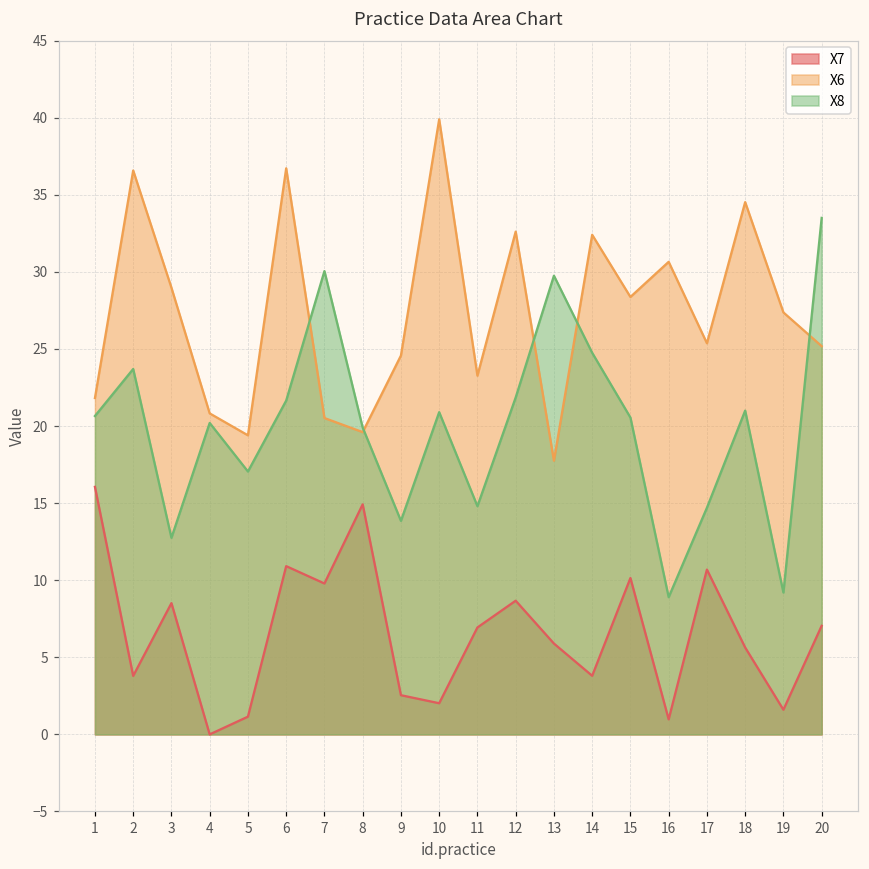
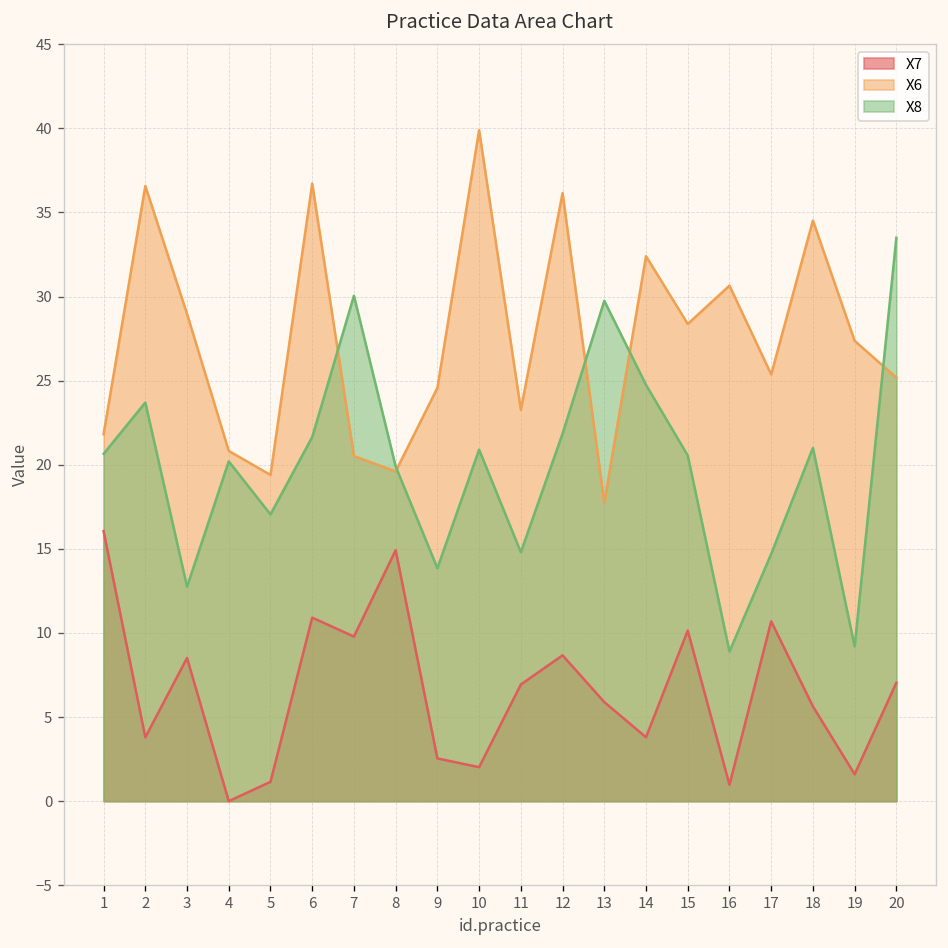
  {
    "X7": {
      "1": 16.1,
      "2": 3.8,
      "3": 8.5,
      "4": 0.0,
      "5": 1.2,
      "6": 10.9,
      "7": 9.8,
      "8": 14.9,
      "9": 2.5,
      "10": 2.0,
      "11": 6.9,
      "12": 8.7,
      "13": 5.9,
      "14": 3.8,
      "15": 10.1,
      "16": 1.0,
      "17": 10.7,
      "18": 5.6,
      "19": 1.6,
      "20": 7.0
    },
    "X6": {
      "1": 21.8,
      "2": 36.6,
      "3": 29.0,
      "4": 20.8,
      "5": 19.4,
      "6": 36.7,
      "7": 20.5,
      "8": 19.6,
      "9": 24.6,
      "10": 39.9,
      "11": 23.3,
-     "12": 32.6,
+     "12": 36.2,
      "13": 17.8,
      "14": 32.4,
      "15": 28.4,
      "16": 30.7,
      "17": 25.4,
      "18": 34.5,
      "19": 27.4,
      "20": 25.2
    },
    "X8": {
      "1": 20.7,
      "2": 23.7,
      "3": 12.8,
      "4": 20.2,
      "5": 17.1,
      "6": 21.7,
      "7": 30.0,
      "8": 19.9,
      "9": 13.9,
      "10": 20.9,
      "11": 14.8,
      "12": 21.9,
      "13": 29.8,
      "14": 24.8,
      "15": 20.5,
      "16": 8.9,
      "17": 14.7,
      "18": 21.0,
      "19": 9.2,
      "20": 33.5
    }
  }
